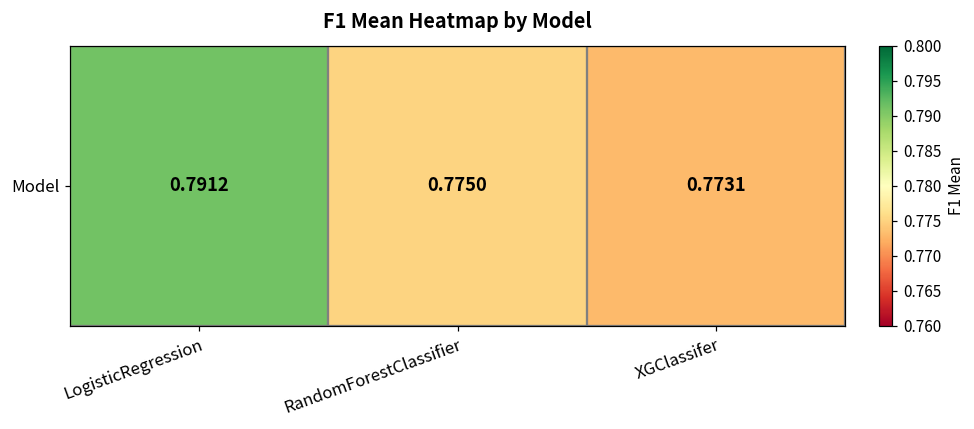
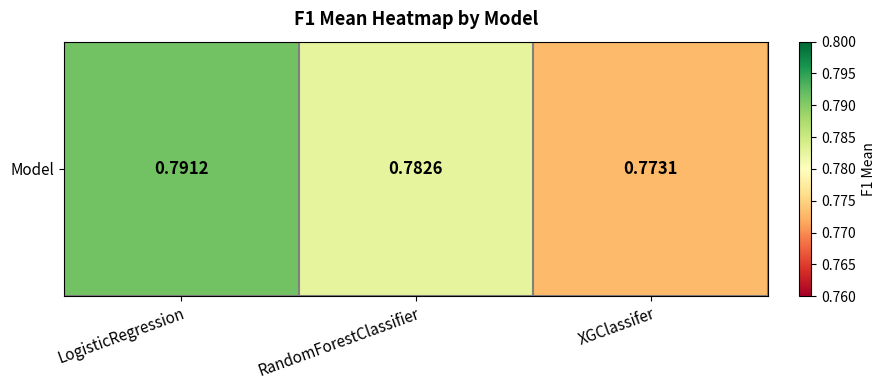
  {
    "Model": {
      "LogisticRegression": 0.7912,
-     "RandomForestClassifier": 0.7750,
+     "RandomForestClassifier": 0.7826,
      "XGClassifer": 0.7731
    }
  }
